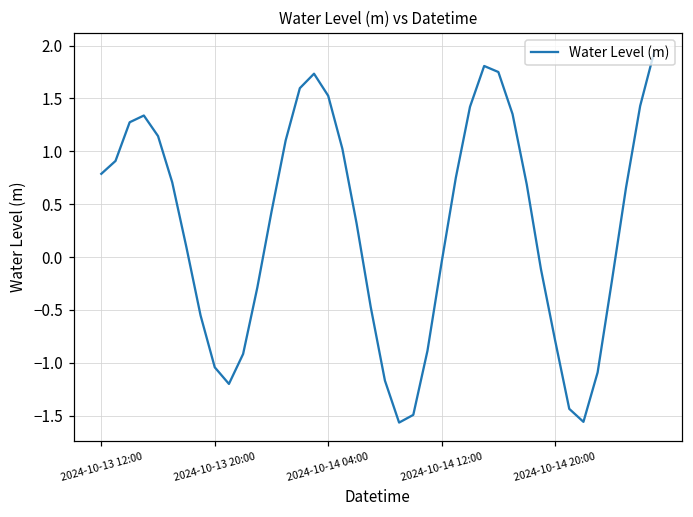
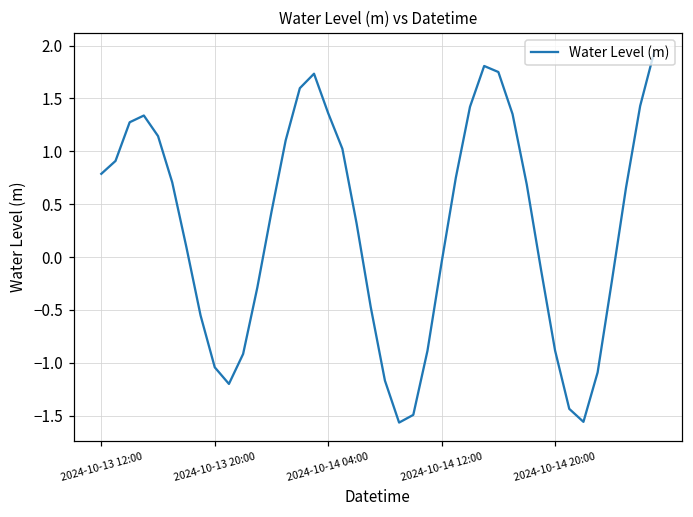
  {
    "2024-10-13 12:00": 0.8,
    "2024-10-13 20:00": -1.0,
-   "2024-10-14 04:00": 1.5,
+   "2024-10-14 04:00": 1.4,
    "2024-10-14 12:00": 0.0,
-   "2024-10-14 20:00": -0.8
+   "2024-10-14 20:00": -0.9
  }
